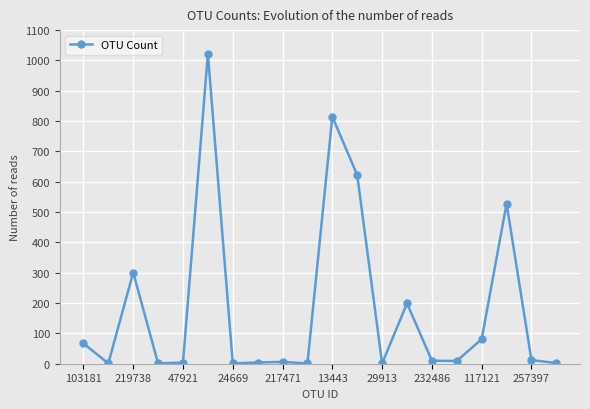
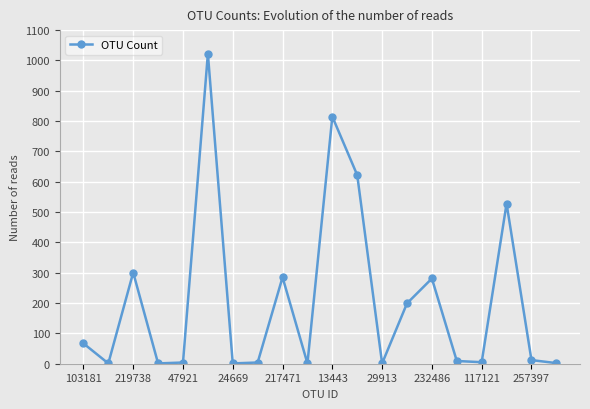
  {
    "103181": 70,
    "219738": 300,
    "47921": 0,
    "24669": 0,
-   "217471": 10,
+   "217471": 290,
    "13443": 810,
    "29913": 0,
-   "232486": 10,
-   "117121": 80,
+   "232486": 280,
+   "117121": 10,
    "257397": 10
  }
